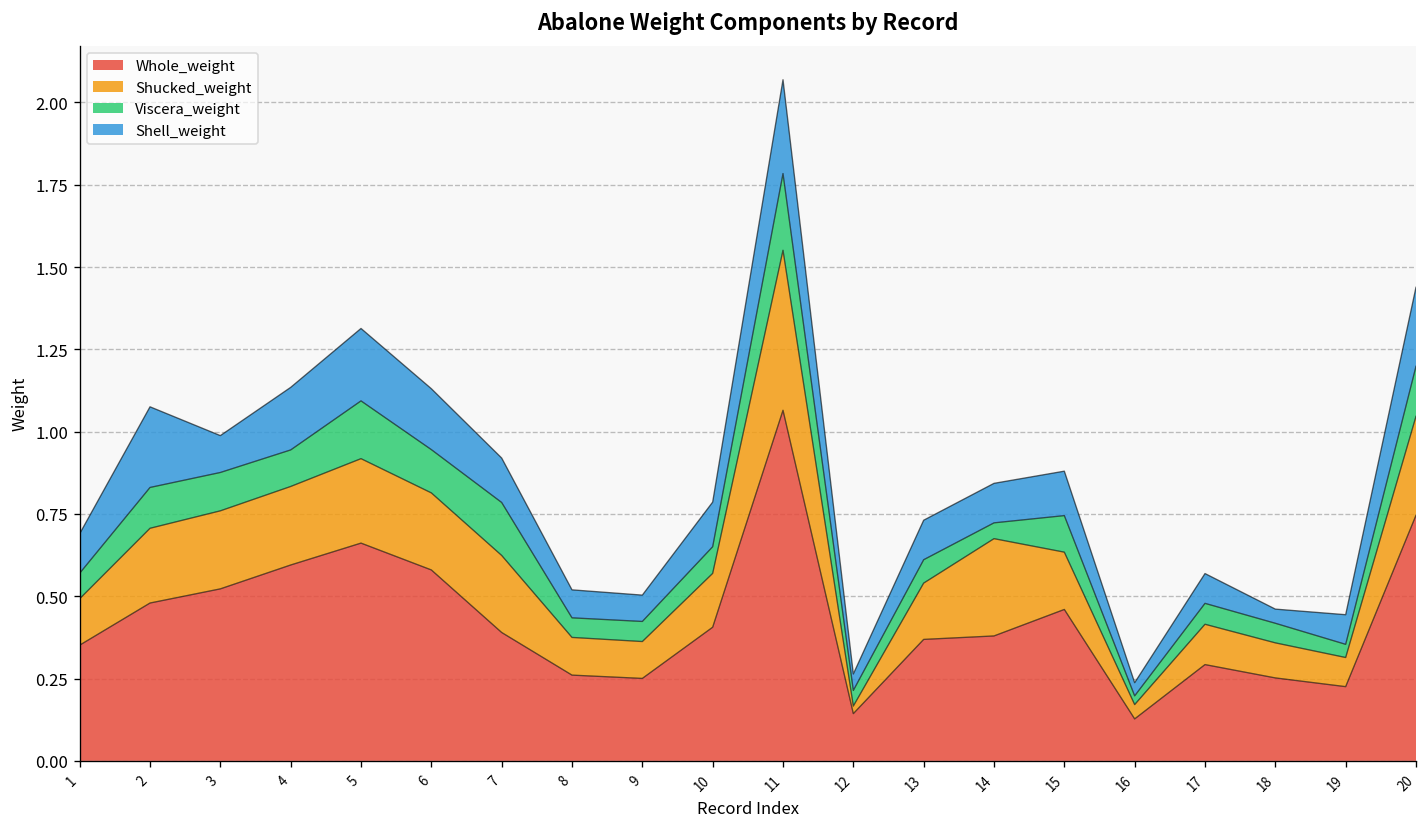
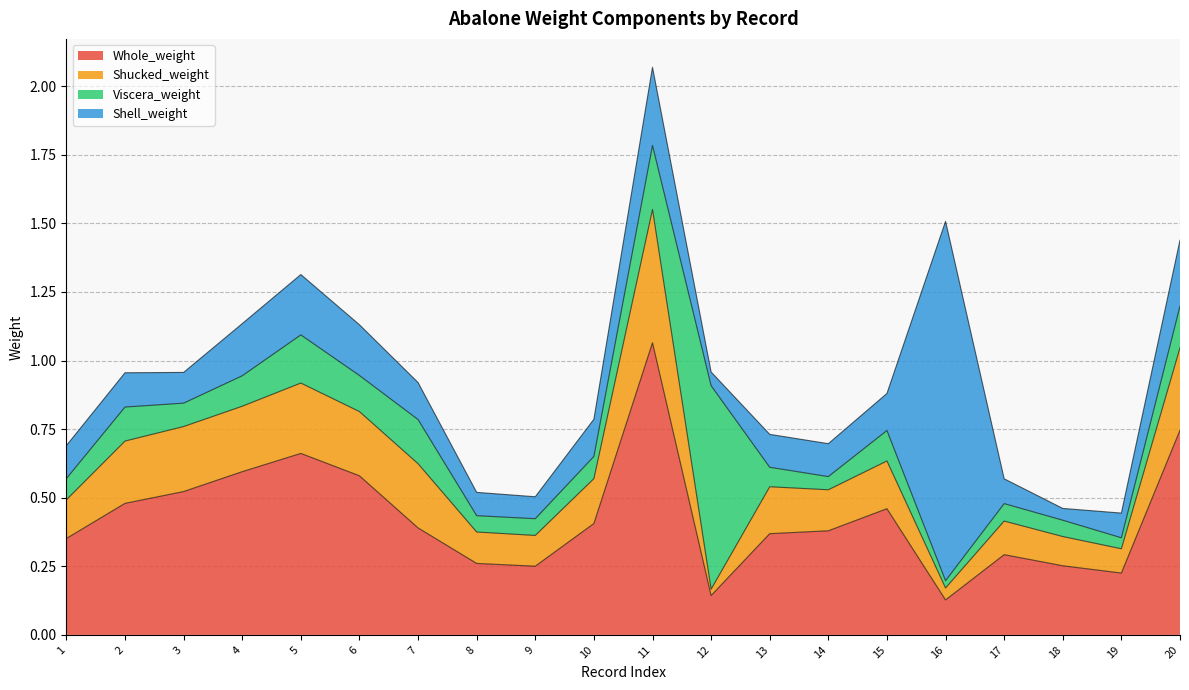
  {
    "Whole_weight": {
      "1": 0.35,
      "2": 0.48,
      "3": 0.52,
      "4": 0.60,
      "5": 0.66,
      "6": 0.58,
      "7": 0.39,
      "8": 0.26,
      "9": 0.25,
      "10": 0.41,
      "11": 1.07,
      "12": 0.14,
      "13": 0.37,
      "14": 0.38,
      "15": 0.46,
      "16": 0.13,
      "17": 0.29,
      "18": 0.25,
      "19": 0.23,
      "20": 0.75
    },
    "Shucked_weight": {
      "1": 0.14,
      "2": 0.23,
      "3": 0.24,
      "4": 0.24,
      "5": 0.26,
      "6": 0.23,
      "7": 0.23,
      "8": 0.11,
      "9": 0.11,
      "10": 0.16,
      "11": 0.49,
      "12": 0.02,
      "13": 0.17,
-     "14": 0.30,
+     "14": 0.15,
      "15": 0.17,
      "16": 0.04,
      "17": 0.12,
      "18": 0.11,
      "19": 0.09,
      "20": 0.30
    },
    "Viscera_weight": {
      "1": 0.08,
      "2": 0.12,
-     "3": 0.12,
+     "3": 0.09,
      "4": 0.11,
      "5": 0.18,
      "6": 0.13,
      "7": 0.16,
      "8": 0.06,
      "9": 0.06,
      "10": 0.08,
      "11": 0.23,
-     "12": 0.05,
+     "12": 0.74,
      "13": 0.07,
      "14": 0.05,
      "15": 0.11,
      "16": 0.03,
      "17": 0.06,
      "18": 0.06,
      "19": 0.04,
      "20": 0.15
    },
    "Shell_weight": {
      "1": 0.12,
-     "2": 0.24,
+     "2": 0.13,
      "3": 0.11,
      "4": 0.19,
      "5": 0.22,
      "6": 0.19,
      "7": 0.14,
      "8": 0.08,
      "9": 0.08,
      "10": 0.14,
      "11": 0.28,
      "12": 0.05,
      "13": 0.12,
      "14": 0.12,
      "15": 0.14,
-     "16": 0.04,
+     "16": 1.31,
      "17": 0.09,
      "18": 0.04,
      "19": 0.09,
      "20": 0.24
    }
  }
